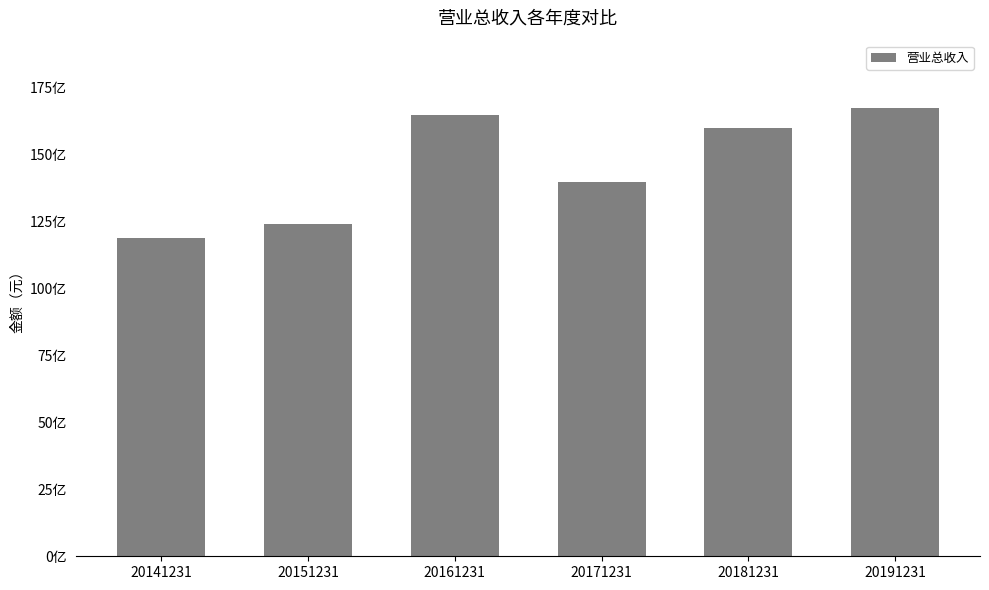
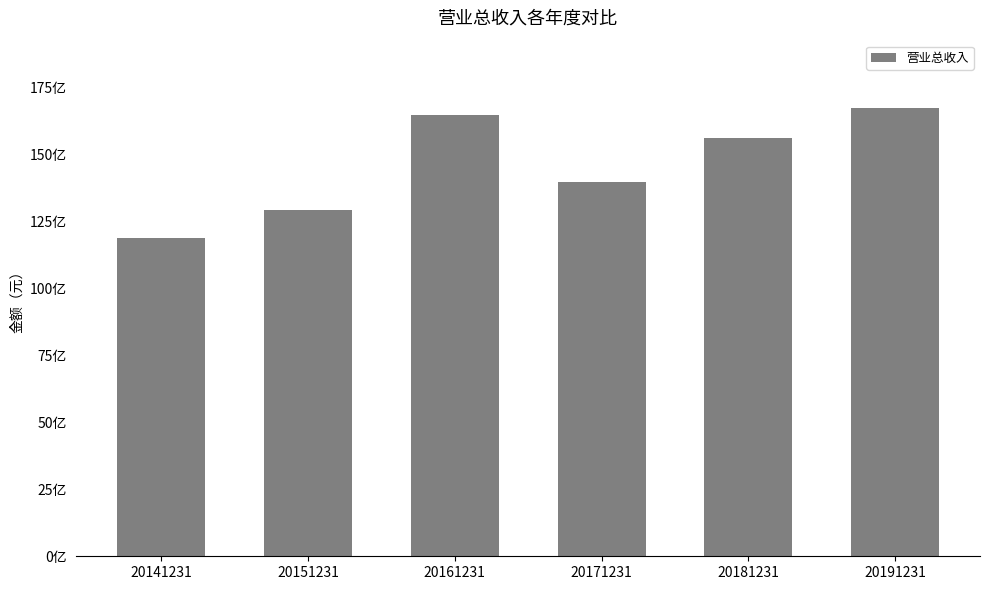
  {
    "20141231": "119亿",
-   "20151231": "124亿",
+   "20151231": "129亿",
    "20161231": "165亿",
    "20171231": "140亿",
-   "20181231": "160亿",
+   "20181231": "156亿",
    "20191231": "167亿"
  }
